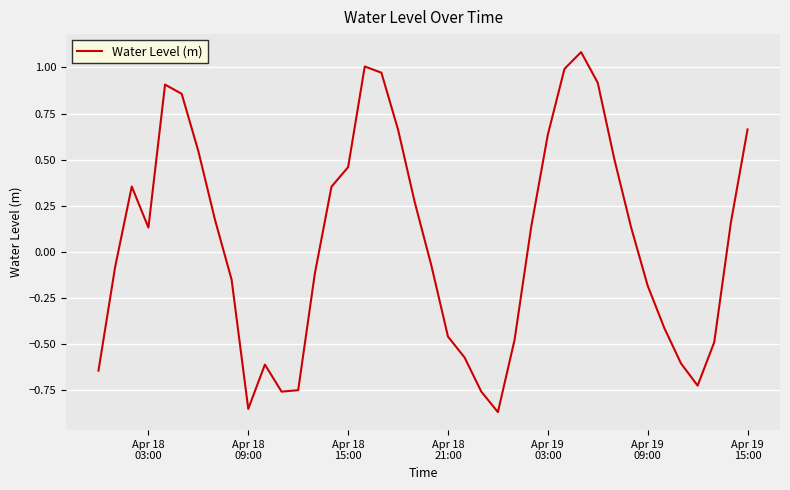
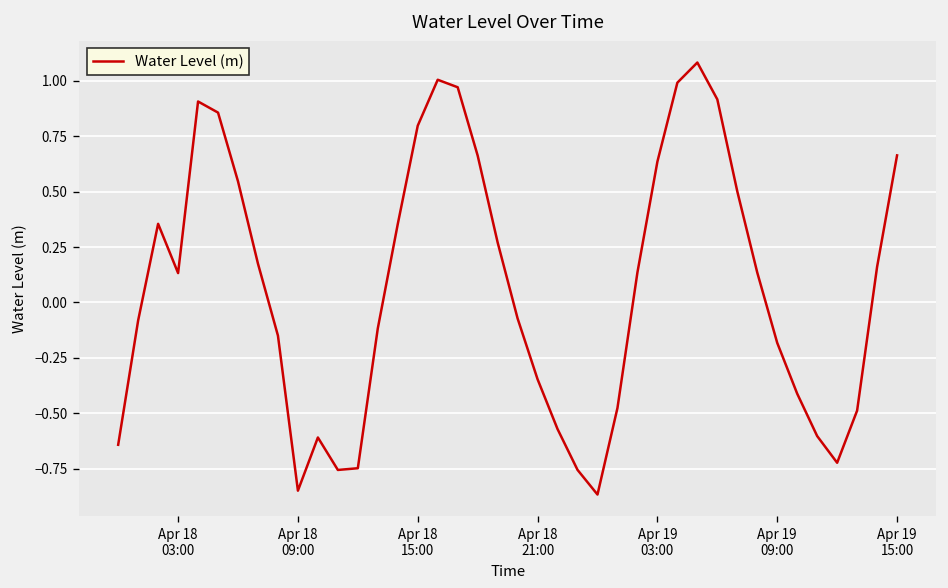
  {
    "Apr 18 03:00": 0.13,
    "Apr 18 09:00": -0.85,
-   "Apr 18 15:00": 0.46,
-   "Apr 18 21:00": -0.46,
+   "Apr 18 15:00": 0.80,
+   "Apr 18 21:00": -0.35,
    "Apr 19 03:00": 0.64,
    "Apr 19 09:00": -0.18,
    "Apr 19 15:00": 0.66
  }
